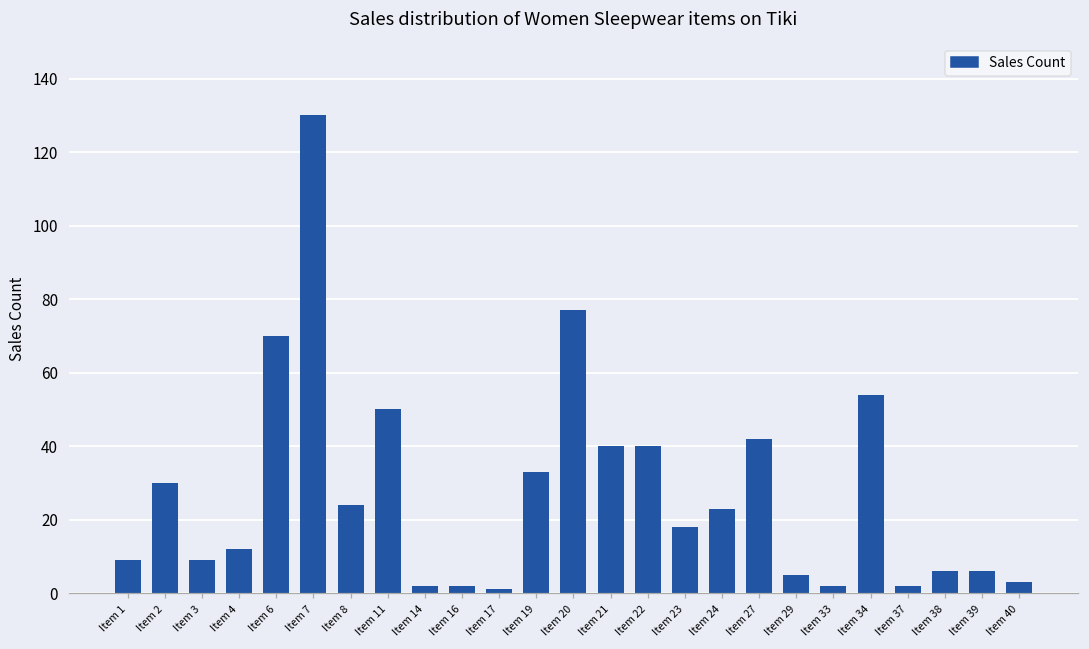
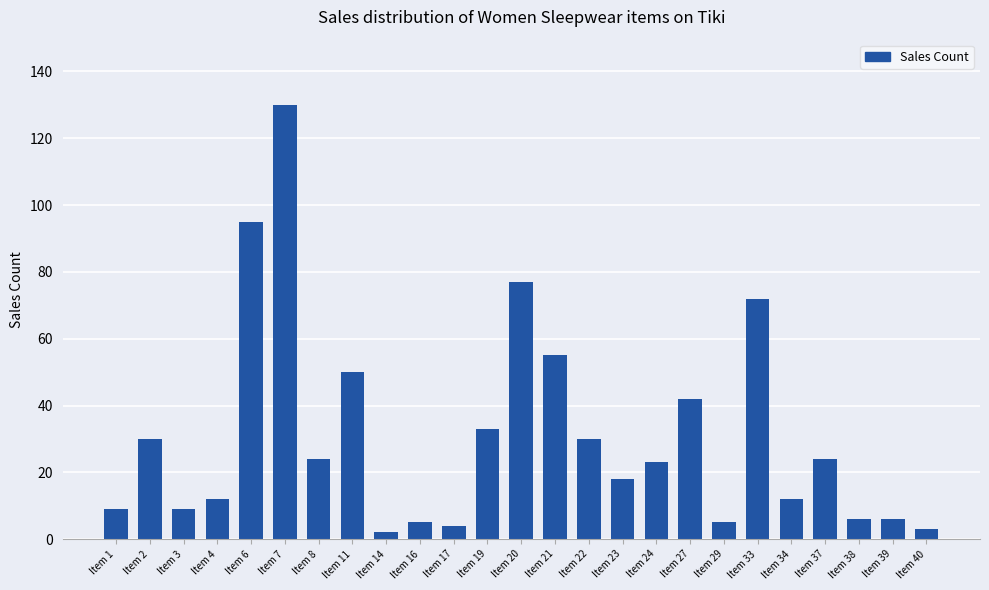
  {
    "Item 1": 9,
    "Item 2": 30,
    "Item 3": 9,
    "Item 4": 12,
-   "Item 6": 70,
+   "Item 6": 95,
    "Item 7": 130,
    "Item 8": 24,
    "Item 11": 50,
    "Item 14": 2,
-   "Item 16": 2,
-   "Item 17": 1,
+   "Item 16": 5,
+   "Item 17": 4,
    "Item 19": 33,
    "Item 20": 77,
-   "Item 21": 40,
-   "Item 22": 40,
+   "Item 21": 55,
+   "Item 22": 30,
    "Item 23": 18,
    "Item 24": 23,
    "Item 27": 42,
    "Item 29": 5,
-   "Item 33": 2,
-   "Item 34": 54,
-   "Item 37": 2,
+   "Item 33": 72,
+   "Item 34": 12,
+   "Item 37": 24,
    "Item 38": 6,
    "Item 39": 6,
    "Item 40": 3
  }
